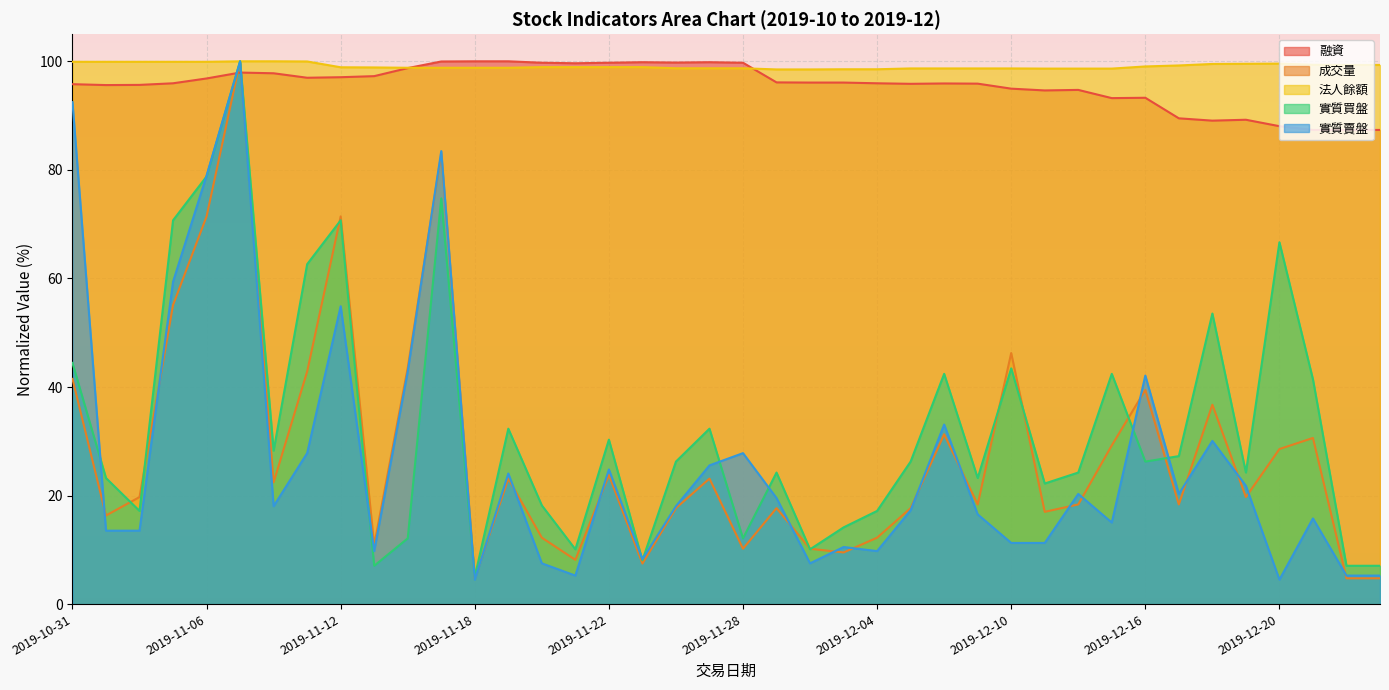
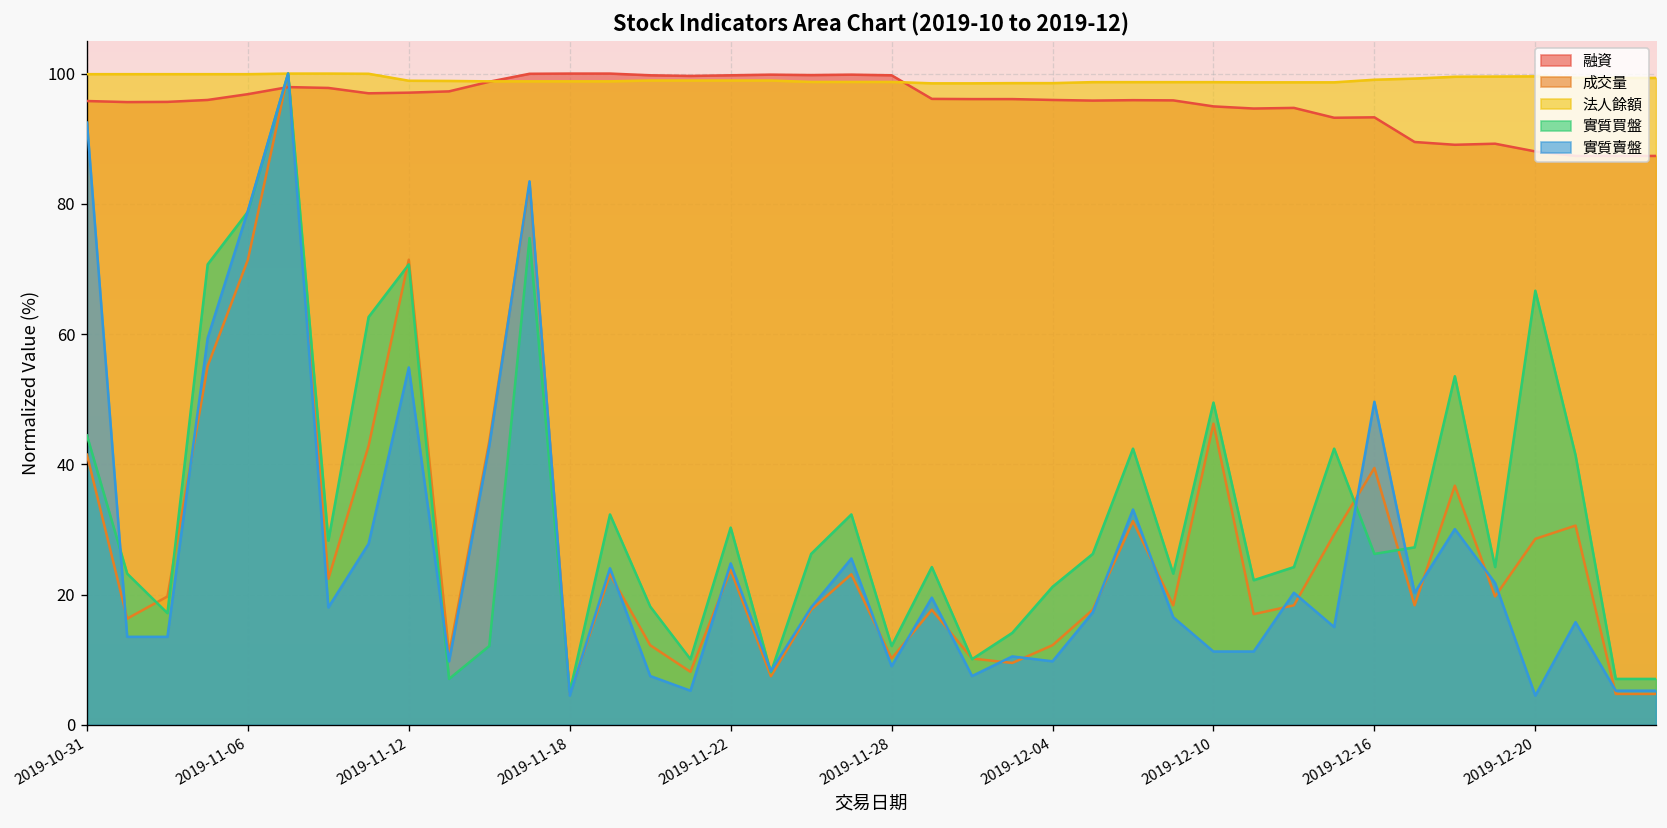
  {
    "法人餘額": {
      "2019-10-31": 100,
      "2019-11-06": 100,
      "2019-11-12": 99,
      "2019-11-18": 99,
      "2019-11-22": 99,
      "2019-11-28": 99,
      "2019-12-04": 99,
      "2019-12-10": 99,
      "2019-12-16": 99
    },
    "實質買盤": {
      "2019-10-31": 44,
      "2019-11-12": 71,
      "2019-11-22": 30,
      "2019-11-28": 12,
-     "2019-12-04": 17,
-     "2019-12-10": 43,
+     "2019-12-04": 21,
+     "2019-12-10": 49,
      "2019-12-16": 26,
      "2019-12-20": 67
    },
    "實質賣盤": {
      "2019-10-31": 92,
      "2019-11-12": 55,
      "2019-11-22": 25,
-     "2019-11-28": 28,
+     "2019-11-28": 9,
      "2019-12-04": 10,
      "2019-12-10": 11,
-     "2019-12-16": 42,
+     "2019-12-16": 50,
      "2019-12-20": 5
    }
  }
